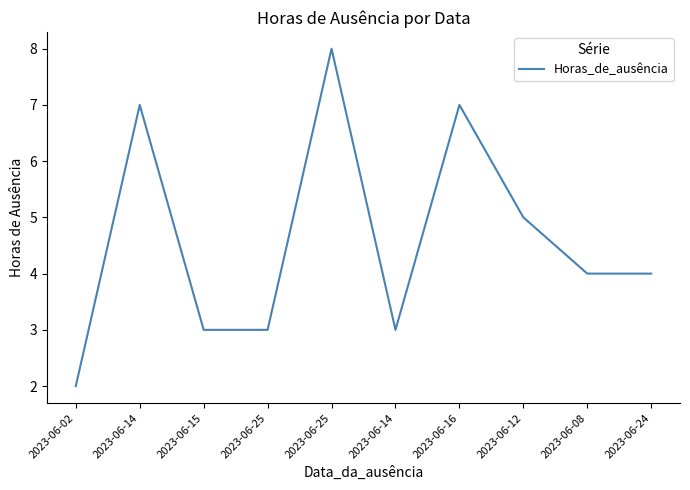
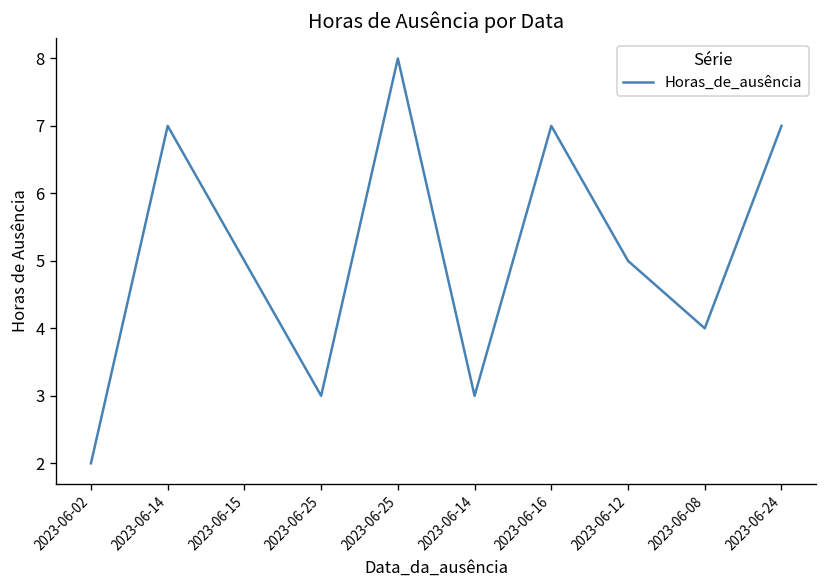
  {
    "2023-06-02": 2,
-   "2023-06-15": 3,
+   "2023-06-15": 5,
    "2023-06-16": 7,
    "2023-06-12": 5,
    "2023-06-08": 4,
-   "2023-06-24": 4
+   "2023-06-24": 7
  }
